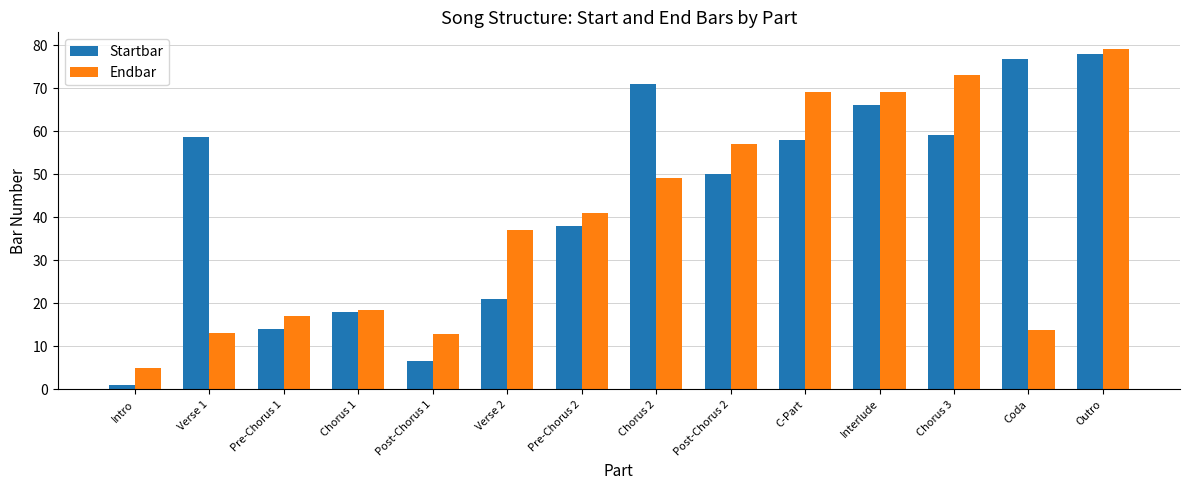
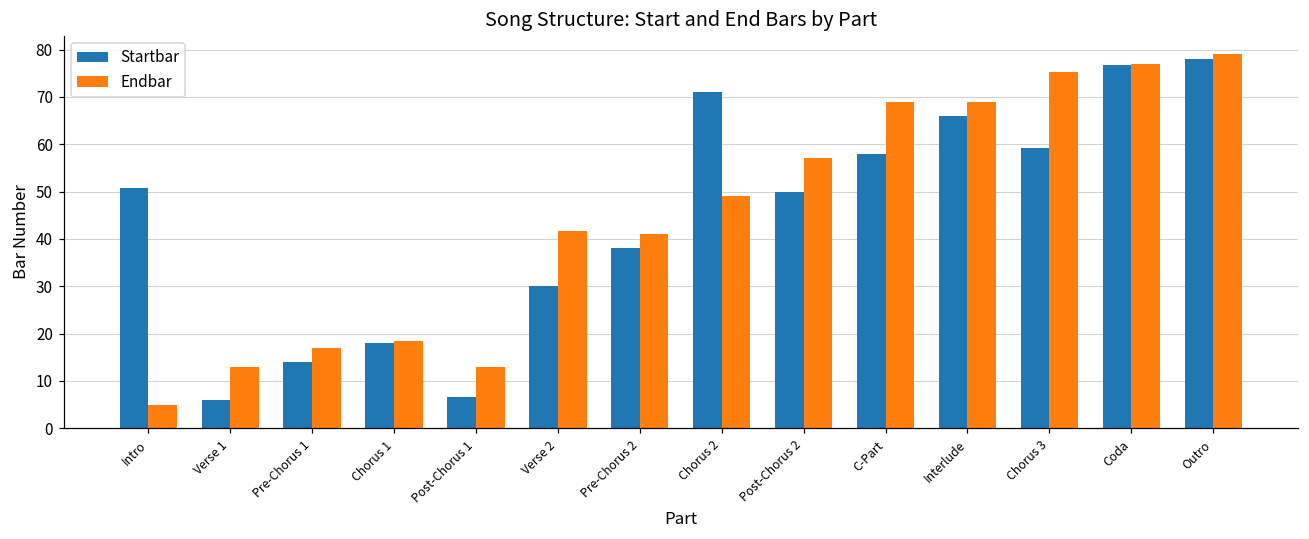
  {
    "Startbar": {
-     "Intro": 1,
-     "Verse 1": 59,
+     "Intro": 51,
+     "Verse 1": 6,
      "Pre-Chorus 1": 14,
      "Chorus 1": 18,
      "Post-Chorus 1": 7,
-     "Verse 2": 21,
+     "Verse 2": 30,
      "Pre-Chorus 2": 38,
      "Chorus 2": 71,
      "Post-Chorus 2": 50,
      "C-Part": 58,
      "Interlude": 66,
      "Chorus 3": 59,
      "Coda": 77,
      "Outro": 78
    },
    "Endbar": {
      "Intro": 5,
      "Verse 1": 13,
      "Pre-Chorus 1": 17,
      "Chorus 1": 19,
      "Post-Chorus 1": 13,
-     "Verse 2": 37,
+     "Verse 2": 42,
      "Pre-Chorus 2": 41,
      "Chorus 2": 49,
      "Post-Chorus 2": 57,
      "C-Part": 69,
      "Interlude": 69,
-     "Chorus 3": 73,
-     "Coda": 14,
+     "Chorus 3": 75,
+     "Coda": 77,
      "Outro": 79
    }
  }
